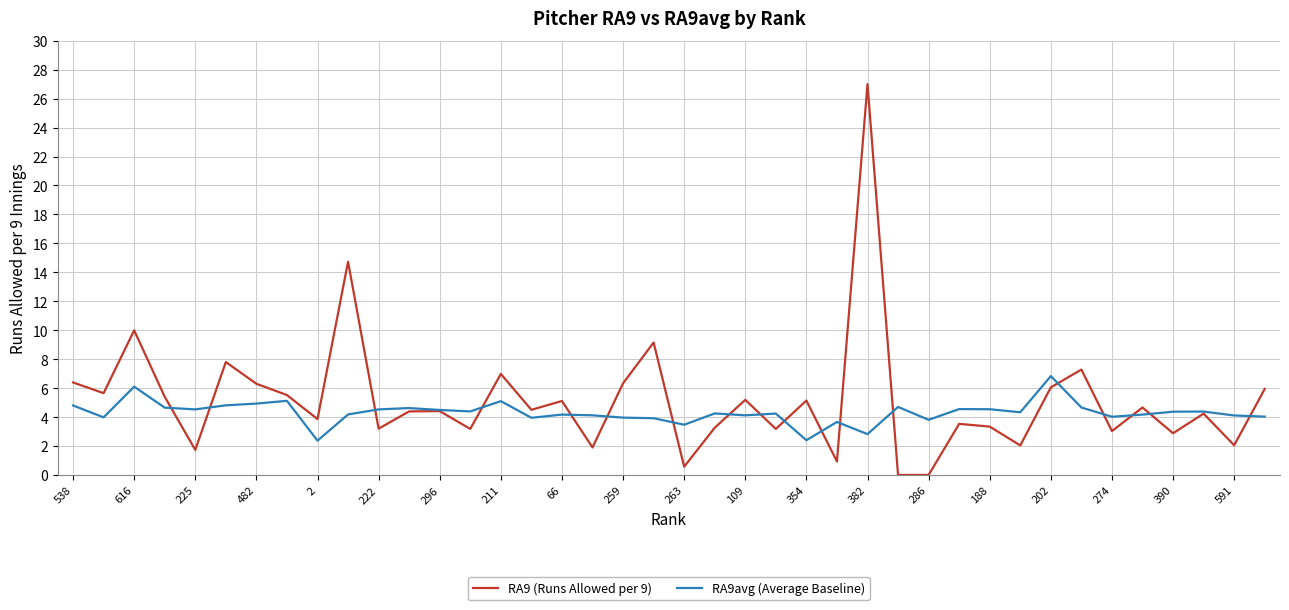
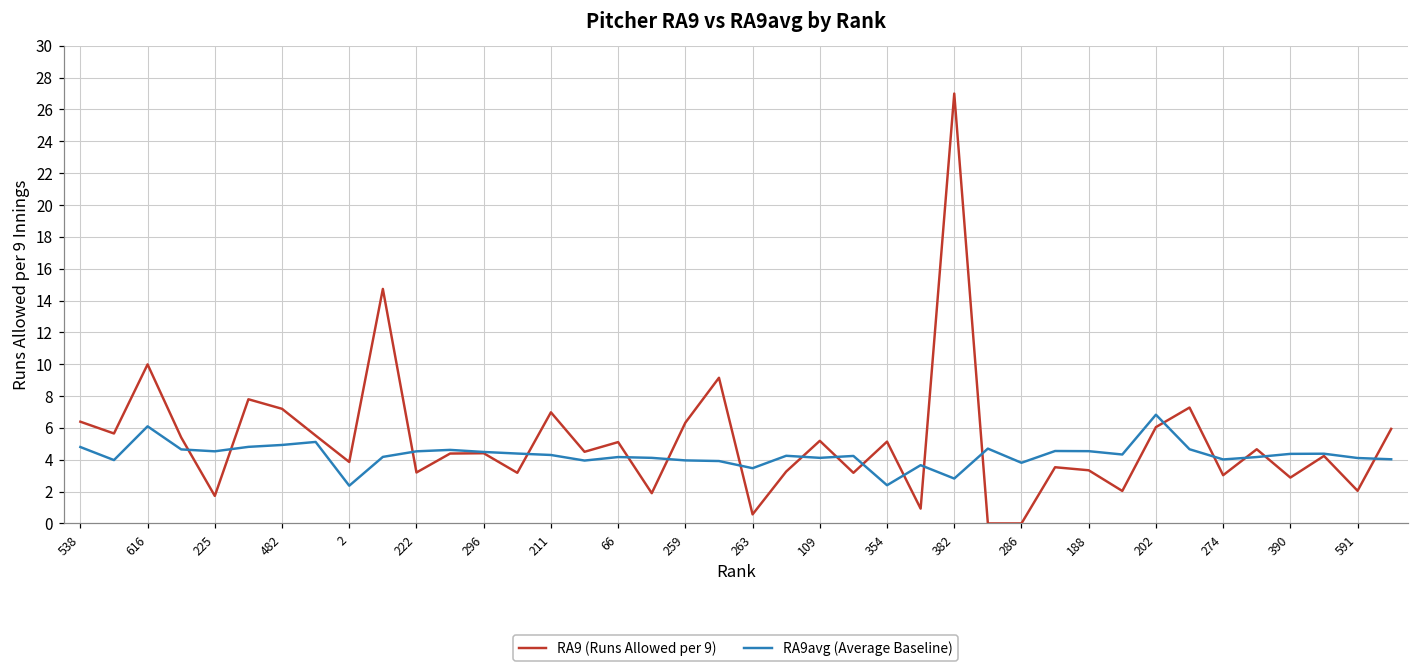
  {
    "RA9 (Runs Allowed per 9)": {
      "538": 6.4,
      "616": 10.0,
      "225": 1.7,
-     "482": 6.3,
+     "482": 7.2,
      "2": 3.9,
      "222": 3.2,
      "211": 7.0,
      "66": 5.1,
      "259": 6.3,
      "263": 0.6,
      "109": 5.2,
      "354": 5.1,
      "382": 27.0,
      "286": 0.0,
      "188": 3.3,
      "202": 6.1,
      "274": 3.0,
      "390": 2.9,
      "591": 2.1
    },
    "RA9avg (Average Baseline)": {
      "538": 4.8,
      "616": 6.1,
      "225": 4.5,
      "482": 4.9,
      "2": 2.4,
      "222": 4.5,
-     "211": 5.1,
+     "211": 4.3,
      "66": 4.2,
      "259": 4.0,
      "263": 3.5,
      "109": 4.1,
      "354": 2.4,
      "382": 2.8,
      "286": 3.8,
      "188": 4.5,
      "202": 6.8,
      "274": 4.0,
      "390": 4.4,
      "591": 4.1
    }
  }
